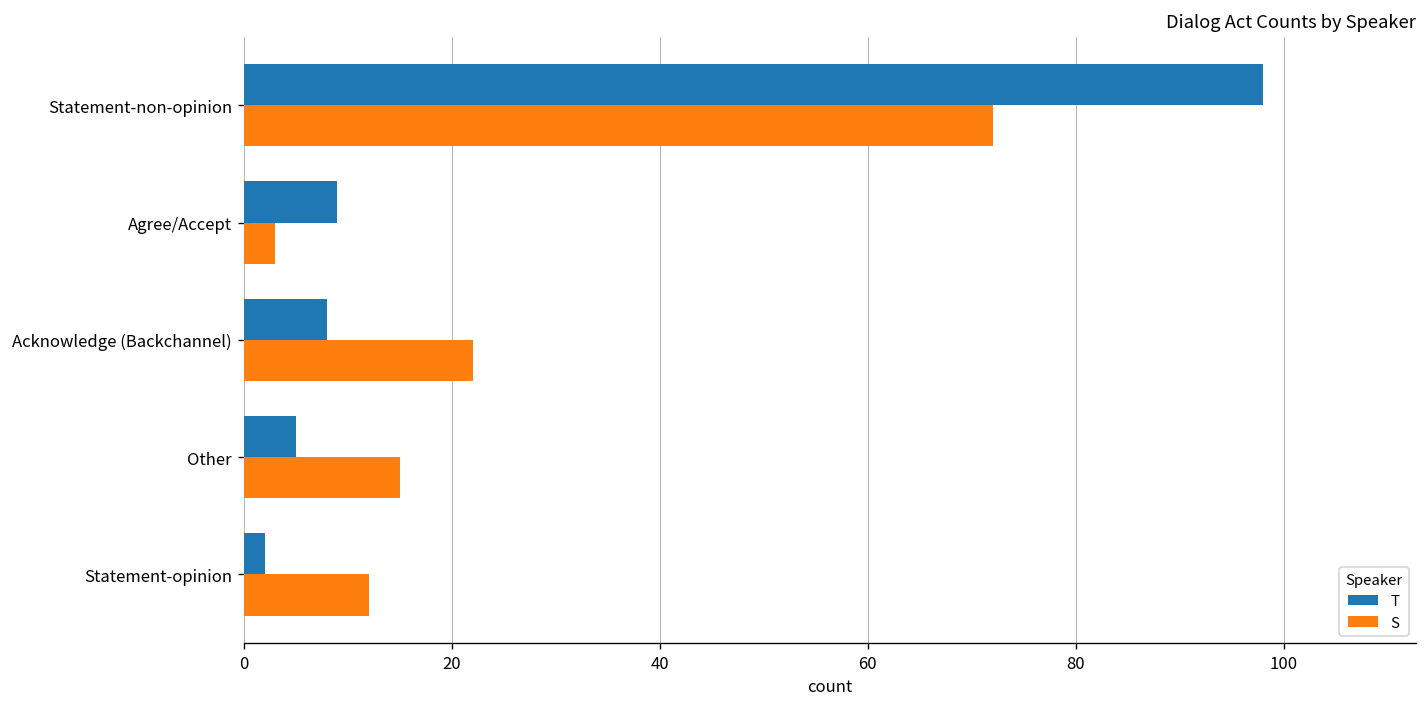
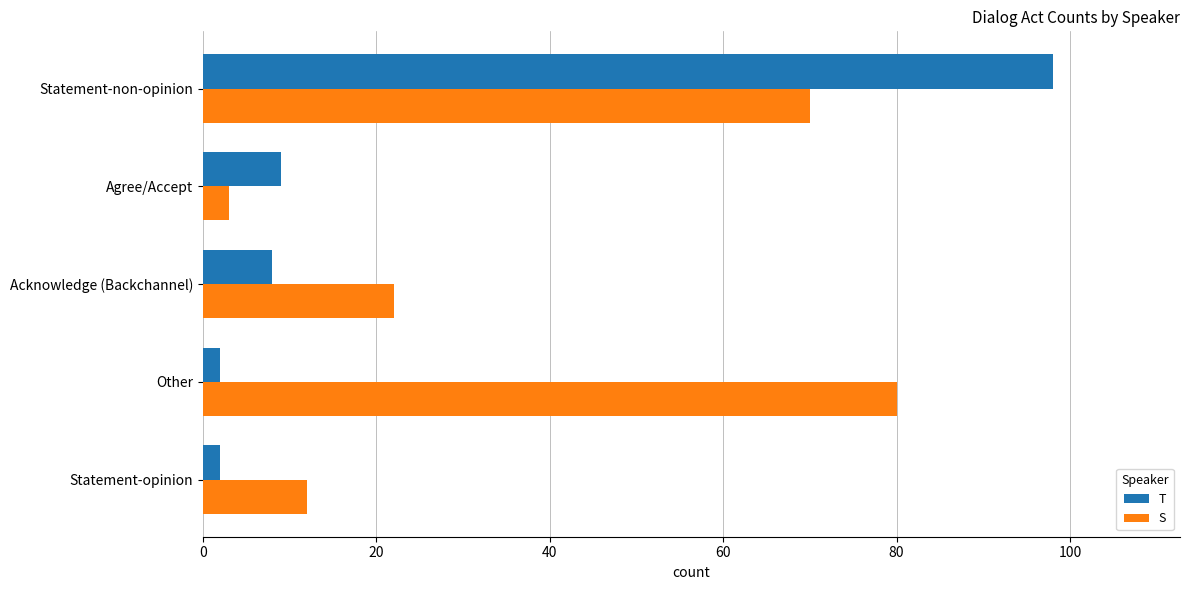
  {
    "T": {
      "Statement-non-opinion": 98,
      "Agree/Accept": 9,
      "Acknowledge (Backchannel)": 8,
-     "Other": 5,
+     "Other": 2,
      "Statement-opinion": 2
    },
    "S": {
-     "Statement-non-opinion": 72,
+     "Statement-non-opinion": 70,
      "Agree/Accept": 3,
      "Acknowledge (Backchannel)": 22,
-     "Other": 15,
+     "Other": 80,
      "Statement-opinion": 12
    }
  }
